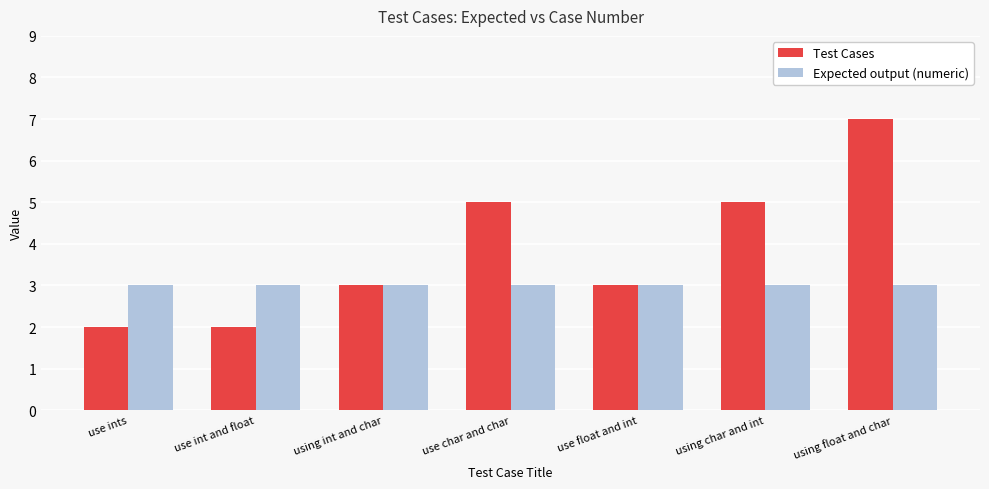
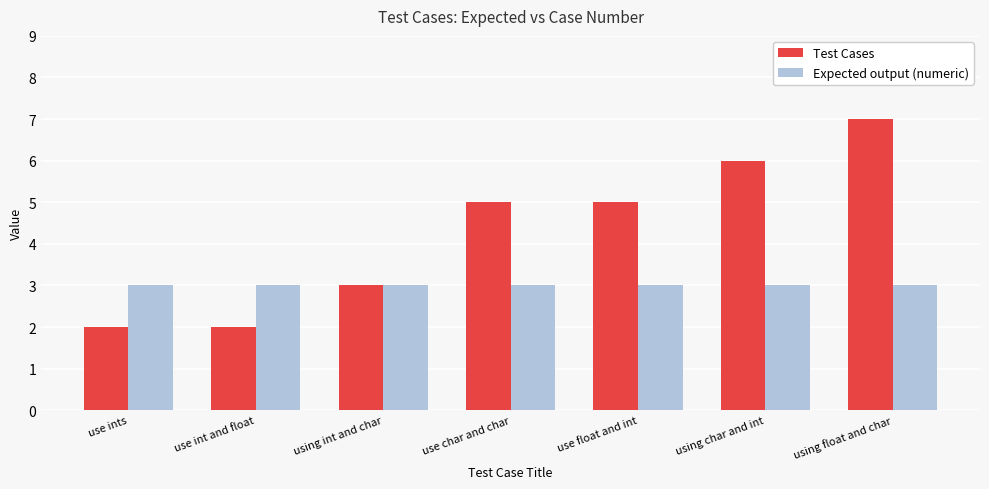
  {
    "Test Cases": {
      "use ints": 2,
      "use int and float": 2,
      "using int and char": 3,
      "use char and char": 5,
-     "use float and int": 3,
-     "using char and int": 5,
+     "use float and int": 5,
+     "using char and int": 6,
      "using float and char": 7
    },
    "Expected output (numeric)": {
      "use ints": 3,
      "use int and float": 3,
      "using int and char": 3,
      "use char and char": 3,
      "use float and int": 3,
      "using char and int": 3,
      "using float and char": 3
    }
  }
